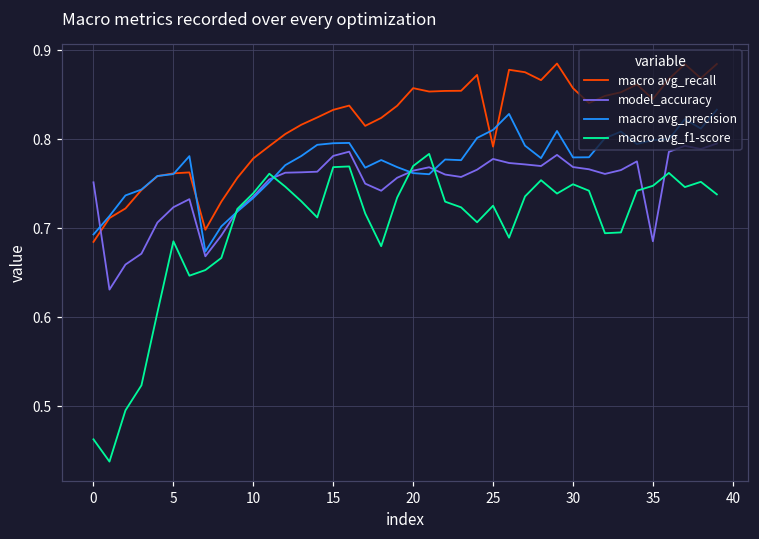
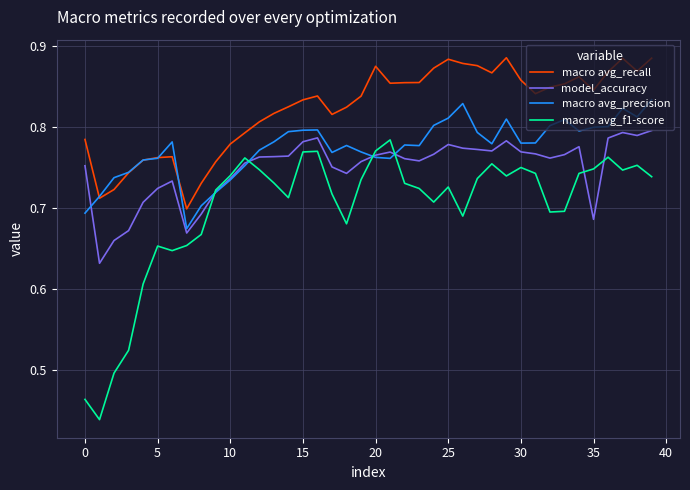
  {
    "macro avg_recall": {
-     "0": 0.68,
+     "0": 0.78,
      "10": 0.78,
      "15": 0.83,
-     "20": 0.86,
-     "25": 0.79,
+     "20": 0.87,
+     "25": 0.88,
      "30": 0.86
    },
    "model_accuracy": {
      "0": 0.75,
      "5": 0.72,
      "15": 0.78,
      "25": 0.78,
      "30": 0.77,
      "35": 0.69
    },
    "macro avg_precision": {
      "0": 0.69,
      "15": 0.80,
      "25": 0.81,
      "30": 0.78
    },
    "macro avg_f1-score": {
      "0": 0.46,
-     "5": 0.69,
+     "5": 0.65,
      "10": 0.74,
      "15": 0.77,
      "20": 0.77,
      "25": 0.73,
      "30": 0.75,
      "35": 0.75
    }
  }
